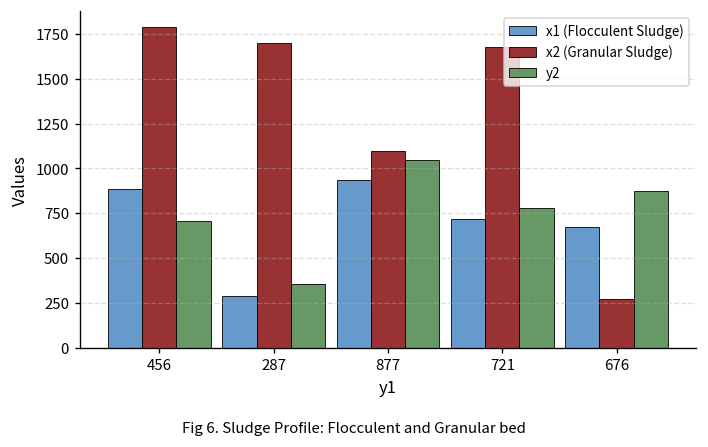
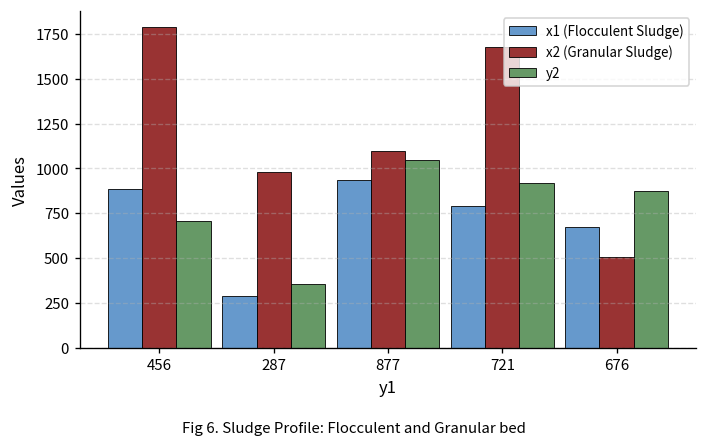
  {
    "x1 (Flocculent Sludge)": {
      "456": 890,
      "287": 290,
      "877": 940,
-     "721": 720,
+     "721": 790,
      "676": 680
    },
    "x2 (Granular Sludge)": {
      "456": 1790,
-     "287": 1700,
+     "287": 980,
      "877": 1100,
      "721": 1680,
-     "676": 270
+     "676": 510
    },
    "y2": {
      "456": 710,
      "287": 360,
      "877": 1050,
-     "721": 780,
+     "721": 920,
      "676": 880
    }
  }
